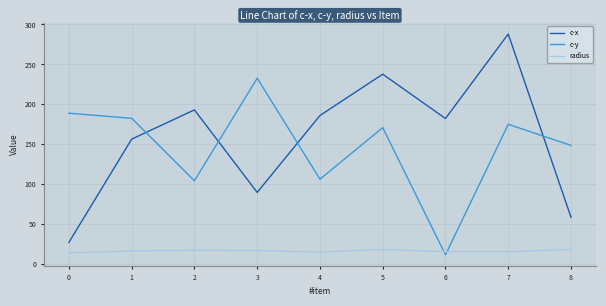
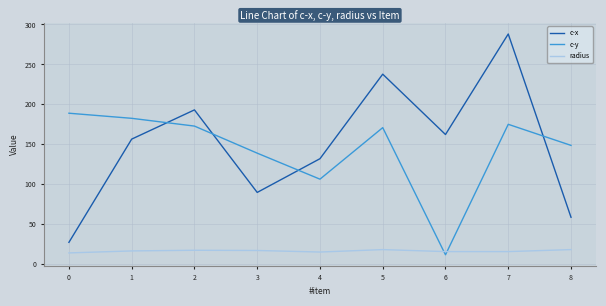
  {
    "c-x": {
      "0": 30,
      "1": 160,
      "2": 190,
      "3": 90,
-     "4": 190,
+     "4": 130,
      "5": 240,
-     "6": 180,
+     "6": 160,
      "7": 290,
      "8": 60
    },
    "c-y": {
      "0": 190,
      "1": 180,
-     "2": 100,
-     "3": 230,
+     "2": 170,
+     "3": 140,
      "4": 110,
      "5": 170,
      "6": 10,
      "7": 180,
      "8": 150
    },
    "radius": {
      "0": 10,
      "1": 20,
      "2": 20,
      "3": 20,
      "4": 20,
      "5": 20,
      "6": 20,
      "7": 20,
      "8": 20
    }
  }
